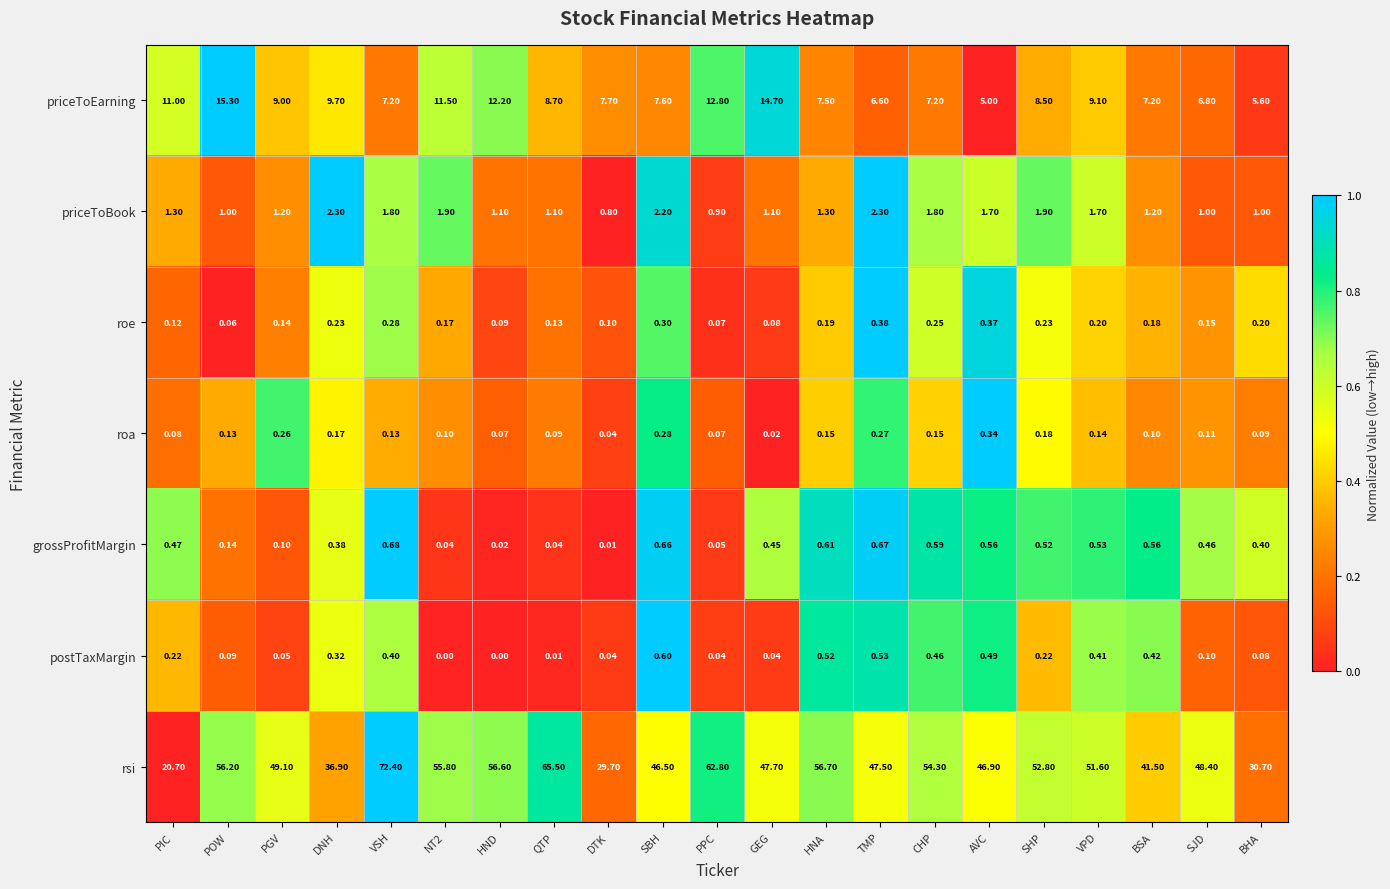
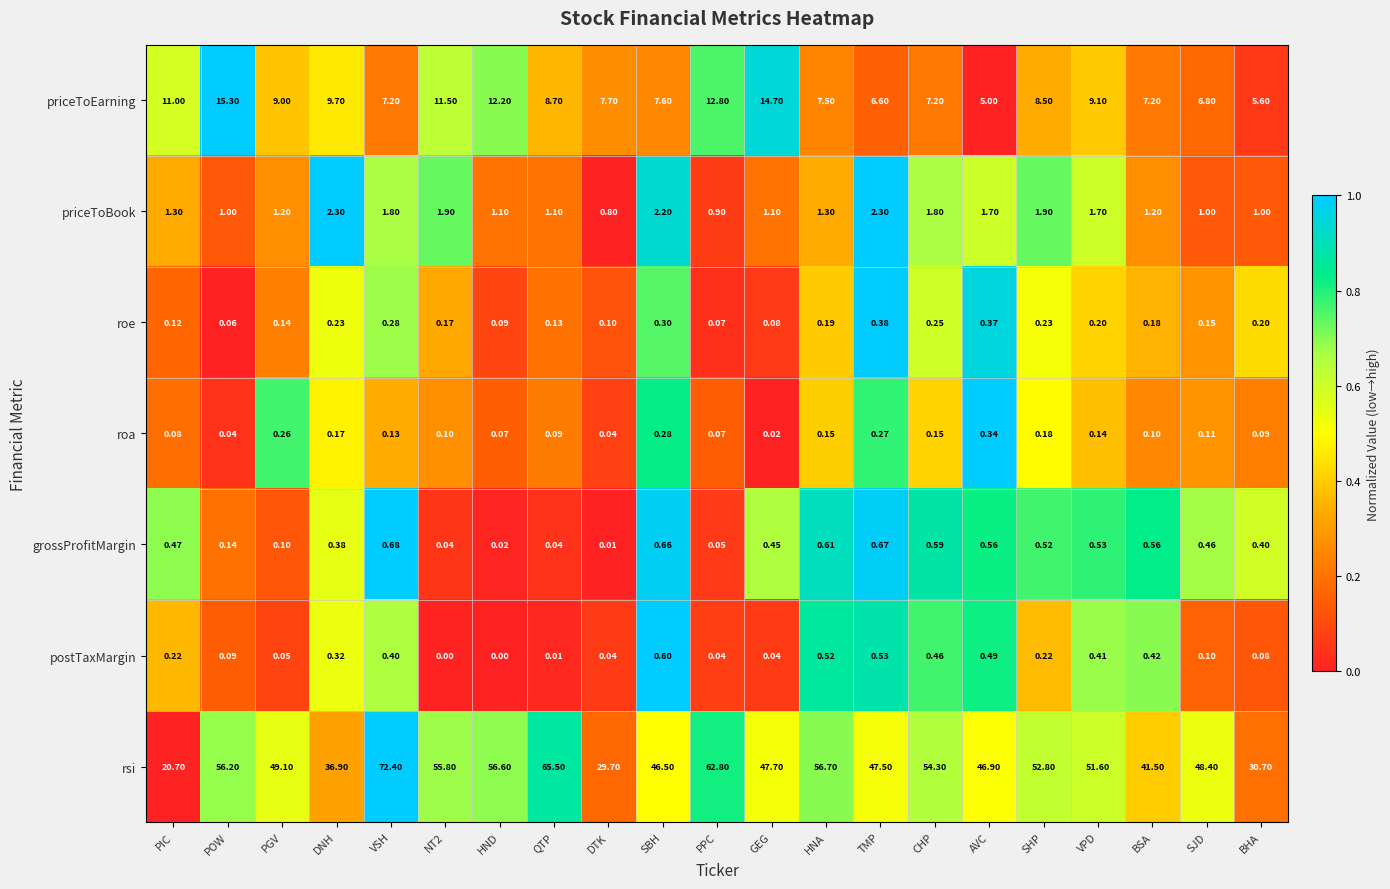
  {
    "priceToEarning": {
      "PIC": 11.00,
      "POW": 15.30,
      "PGV": 9.00,
      "DNH": 9.70,
      "VSH": 7.20,
      "NT2": 11.50,
      "HND": 12.20,
      "QTP": 8.70,
      "DTK": 7.70,
      "SBH": 7.60,
      "PPC": 12.80,
      "GEG": 14.70,
      "HNA": 7.50,
      "TMP": 6.60,
      "CHP": 7.20,
      "AVC": 5.00,
      "SHP": 8.50,
      "VPD": 9.10,
      "BSA": 7.20,
      "SJD": 6.80,
      "BHA": 5.60
    },
    "priceToBook": {
      "PIC": 1.30,
      "POW": 1.00,
      "PGV": 1.20,
      "DNH": 2.30,
      "VSH": 1.80,
      "NT2": 1.90,
      "HND": 1.10,
      "QTP": 1.10,
      "DTK": 0.80,
      "SBH": 2.20,
      "PPC": 0.90,
      "GEG": 1.10,
      "HNA": 1.30,
      "TMP": 2.30,
      "CHP": 1.80,
      "AVC": 1.70,
      "SHP": 1.90,
      "VPD": 1.70,
      "BSA": 1.20,
      "SJD": 1.00,
      "BHA": 1.00
    },
    "roe": {
      "PIC": 0.12,
      "POW": 0.06,
      "PGV": 0.14,
      "DNH": 0.23,
      "VSH": 0.28,
      "NT2": 0.17,
      "HND": 0.09,
      "QTP": 0.13,
      "DTK": 0.10,
      "SBH": 0.30,
      "PPC": 0.07,
      "GEG": 0.08,
      "HNA": 0.19,
      "TMP": 0.38,
      "CHP": 0.25,
      "AVC": 0.37,
      "SHP": 0.23,
      "VPD": 0.20,
      "BSA": 0.18,
      "SJD": 0.15,
      "BHA": 0.20
    },
    "roa": {
      "PIC": 0.08,
-     "POW": 0.13,
+     "POW": 0.04,
      "PGV": 0.26,
      "DNH": 0.17,
      "VSH": 0.13,
      "NT2": 0.10,
      "HND": 0.07,
      "QTP": 0.09,
      "DTK": 0.04,
      "SBH": 0.28,
      "PPC": 0.07,
      "GEG": 0.02,
      "HNA": 0.15,
      "TMP": 0.27,
      "CHP": 0.15,
      "AVC": 0.34,
      "SHP": 0.18,
      "VPD": 0.14,
      "BSA": 0.10,
      "SJD": 0.11,
      "BHA": 0.09
    },
    "grossProfitMargin": {
      "PIC": 0.47,
      "POW": 0.14,
      "PGV": 0.10,
      "DNH": 0.38,
      "VSH": 0.68,
      "NT2": 0.04,
      "HND": 0.02,
      "QTP": 0.04,
      "DTK": 0.01,
      "SBH": 0.66,
      "PPC": 0.05,
      "GEG": 0.45,
      "HNA": 0.61,
      "TMP": 0.67,
      "CHP": 0.59,
      "AVC": 0.56,
      "SHP": 0.52,
      "VPD": 0.53,
      "BSA": 0.56,
      "SJD": 0.46,
      "BHA": 0.40
    },
    "postTaxMargin": {
      "PIC": 0.22,
      "POW": 0.09,
      "PGV": 0.05,
      "DNH": 0.32,
      "VSH": 0.40,
      "NT2": 0.00,
      "HND": 0.00,
      "QTP": 0.01,
      "DTK": 0.04,
      "SBH": 0.60,
      "PPC": 0.04,
      "GEG": 0.04,
      "HNA": 0.52,
      "TMP": 0.53,
      "CHP": 0.46,
      "AVC": 0.49,
      "SHP": 0.22,
      "VPD": 0.41,
      "BSA": 0.42,
      "SJD": 0.10,
      "BHA": 0.08
    },
    "rsi": {
      "PIC": 20.70,
      "POW": 56.20,
      "PGV": 49.10,
      "DNH": 36.90,
      "VSH": 72.40,
      "NT2": 55.80,
      "HND": 56.60,
      "QTP": 65.50,
      "DTK": 29.70,
      "SBH": 46.50,
      "PPC": 62.80,
      "GEG": 47.70,
      "HNA": 56.70,
      "TMP": 47.50,
      "CHP": 54.30,
      "AVC": 46.90,
      "SHP": 52.80,
      "VPD": 51.60,
      "BSA": 41.50,
      "SJD": 48.40,
      "BHA": 30.70
    }
  }
